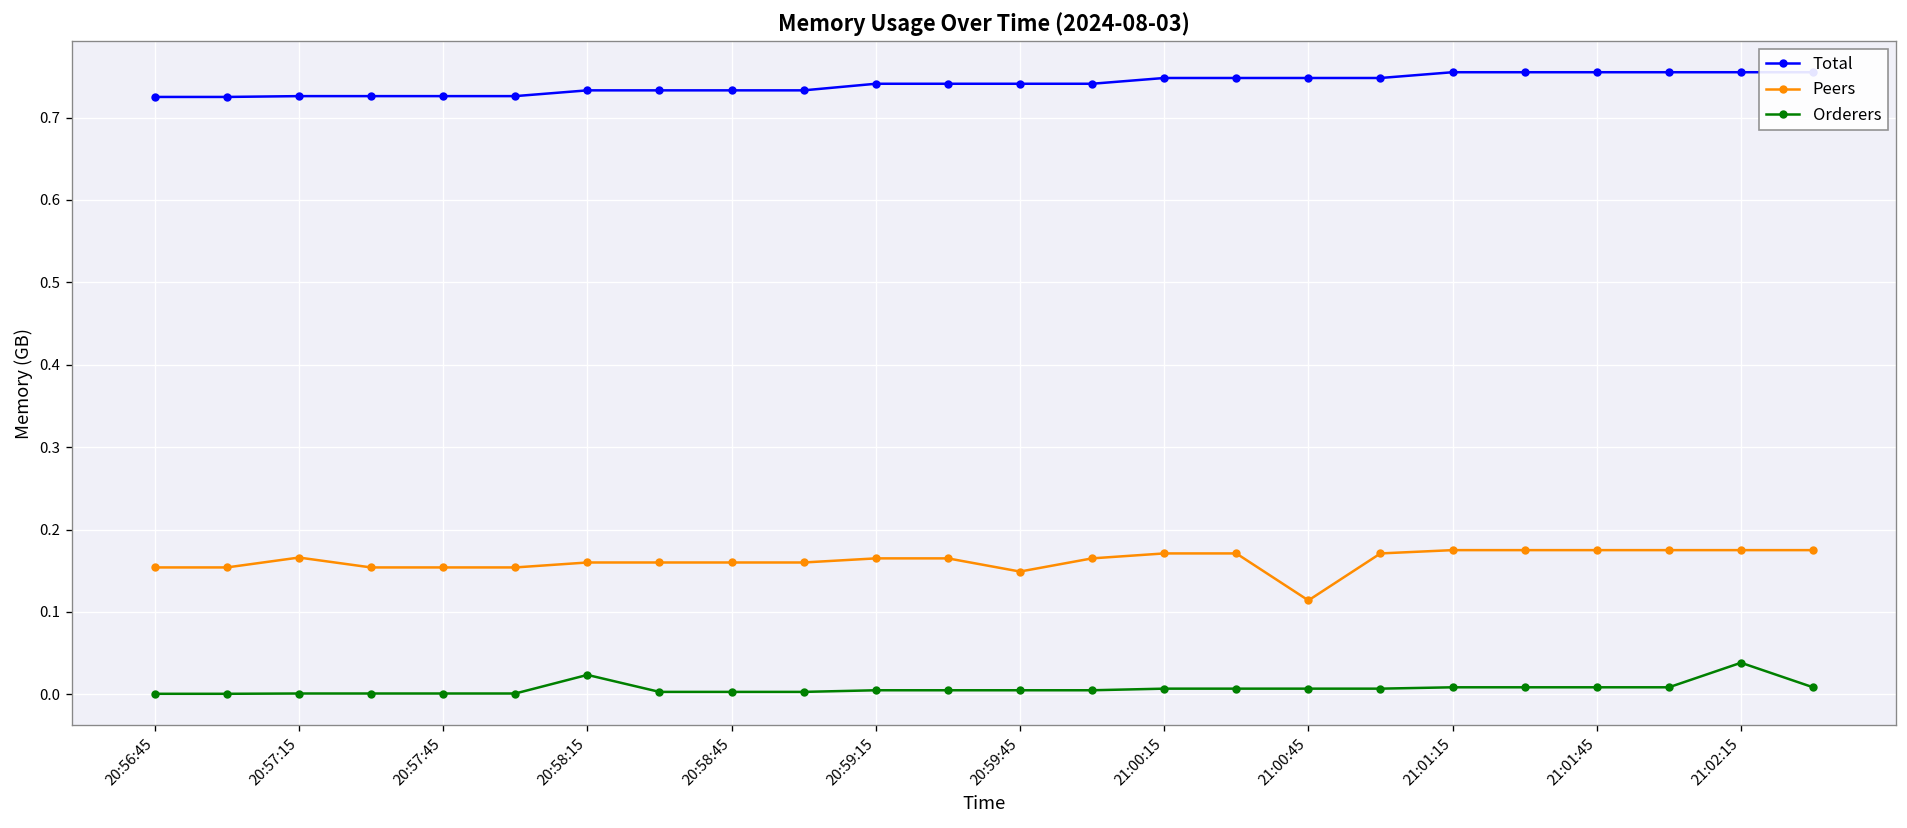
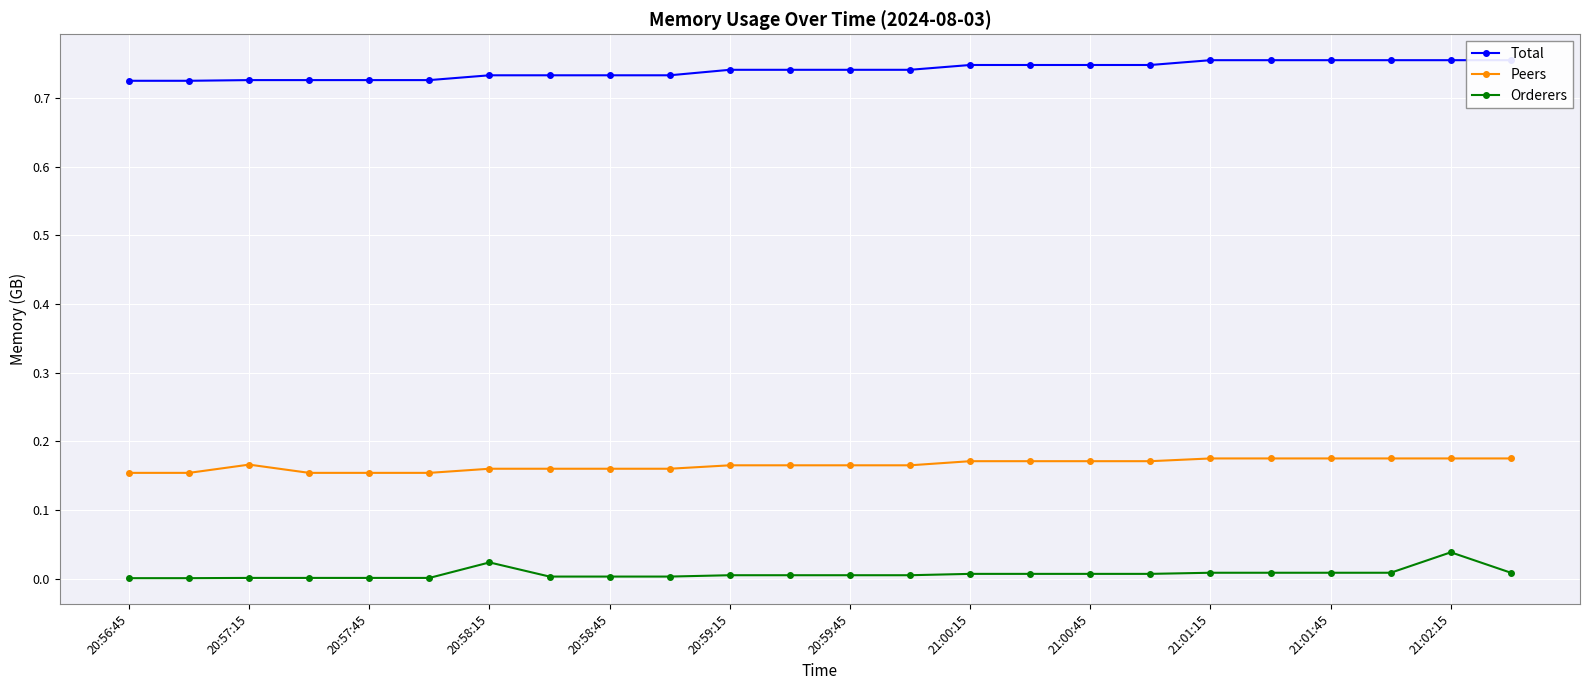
  {
    "Total": {
      "20:56:45": 0.73,
      "20:57:15": 0.73,
      "20:57:45": 0.73,
      "20:58:15": 0.73,
      "20:58:45": 0.73,
      "20:59:15": 0.74,
      "20:59:45": 0.74,
      "21:00:15": 0.75,
      "21:00:45": 0.75,
      "21:01:15": 0.76,
      "21:01:45": 0.76,
      "21:02:15": 0.76
    },
    "Peers": {
      "20:56:45": 0.15,
      "20:57:15": 0.17,
      "20:57:45": 0.15,
      "20:58:15": 0.16,
      "20:58:45": 0.16,
      "20:59:15": 0.17,
-     "20:59:45": 0.15,
+     "20:59:45": 0.17,
      "21:00:15": 0.17,
-     "21:00:45": 0.11,
+     "21:00:45": 0.17,
      "21:01:15": 0.18,
      "21:01:45": 0.18,
      "21:02:15": 0.18
    },
    "Orderers": {
      "20:56:45": 0.00,
      "20:57:15": 0.00,
      "20:57:45": 0.00,
      "20:58:15": 0.02,
      "20:58:45": 0.00,
      "20:59:15": 0.00,
      "20:59:45": 0.00,
      "21:00:15": 0.01,
      "21:00:45": 0.01,
      "21:01:15": 0.01,
      "21:01:45": 0.01,
      "21:02:15": 0.04
    }
  }
